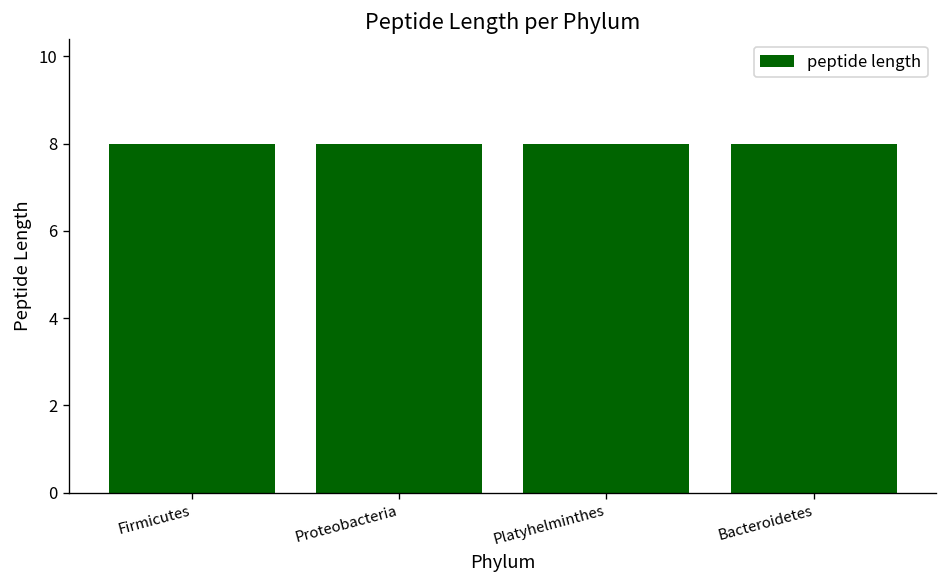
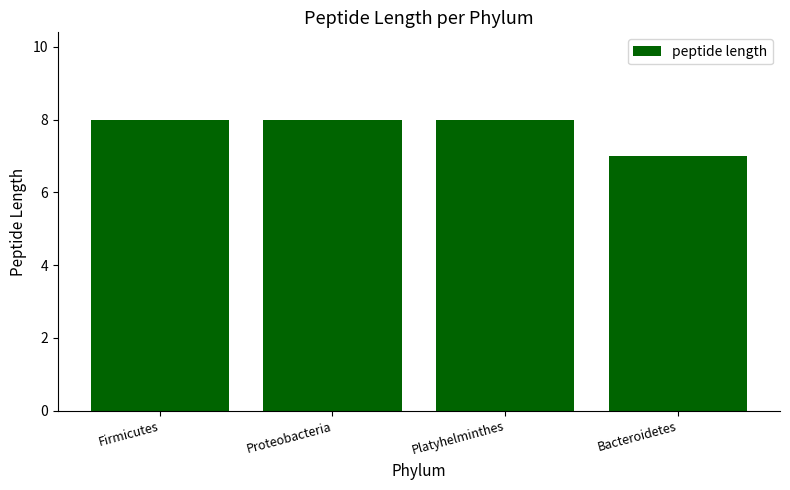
  {
    "Firmicutes": 8,
    "Proteobacteria": 8,
    "Platyhelminthes": 8,
-   "Bacteroidetes": 8
+   "Bacteroidetes": 7
  }
